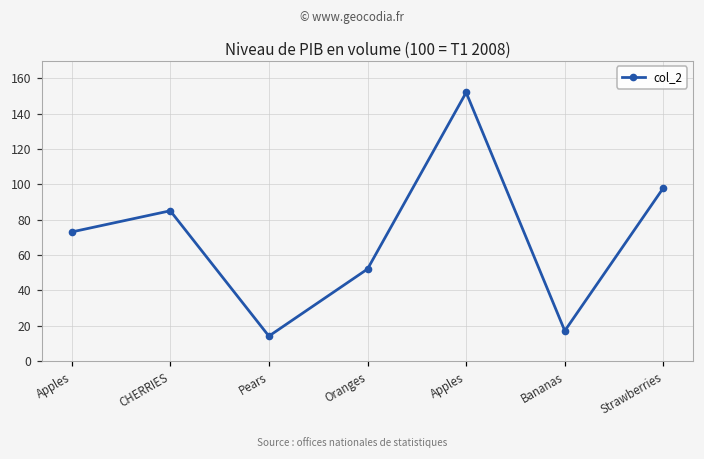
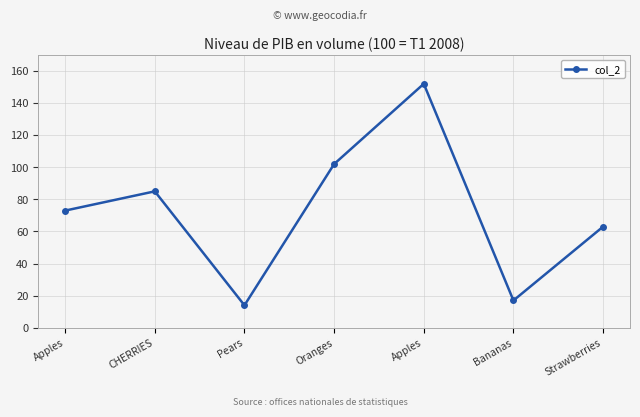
  {
    "CHERRIES": 85,
    "Pears": 14,
-   "Oranges": 52,
+   "Oranges": 102,
    "Bananas": 17,
-   "Strawberries": 98
+   "Strawberries": 63
  }
